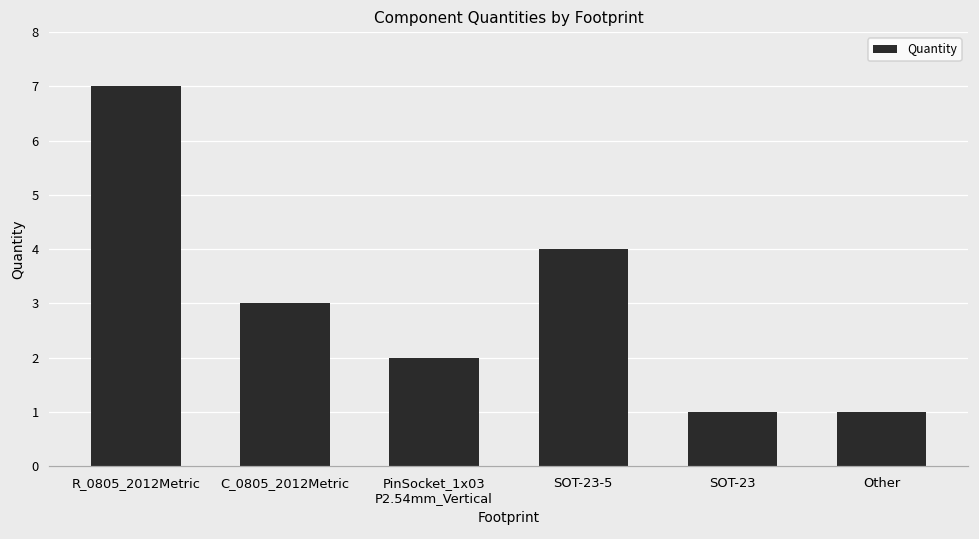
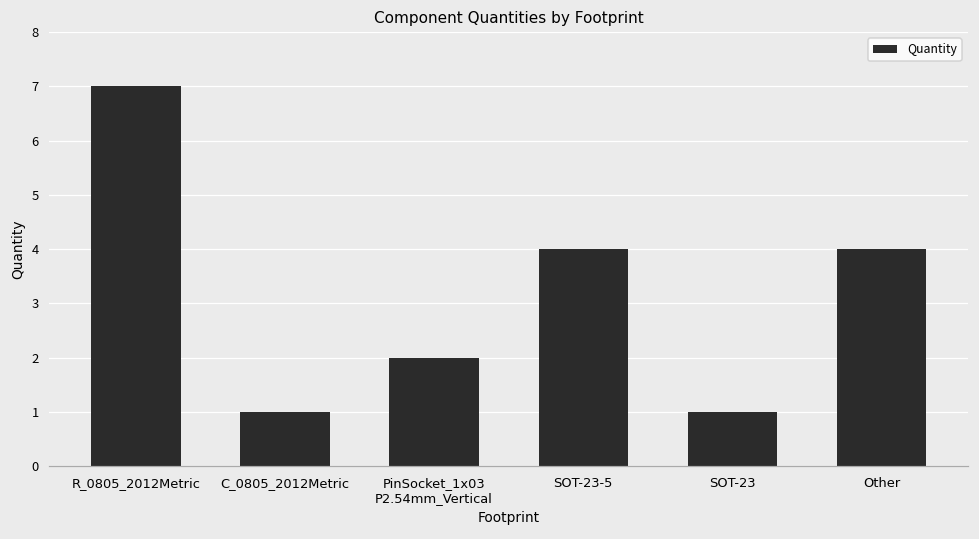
  {
    "R_0805_2012Metric": 7,
-   "C_0805_2012Metric": 3,
+   "C_0805_2012Metric": 1,
    "PinSocket_1x03 P2.54mm_Vertical": 2,
    "SOT-23-5": 4,
    "SOT-23": 1,
-   "Other": 1
+   "Other": 4
  }
